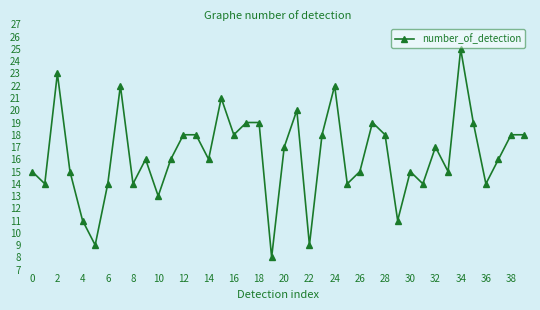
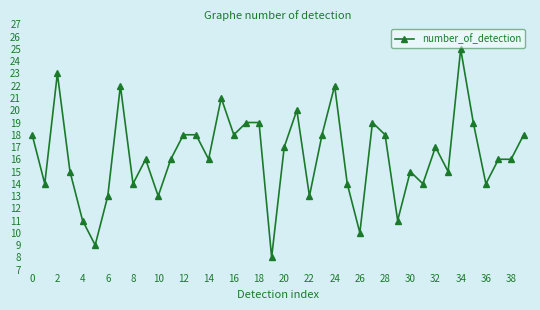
  {
-   "0": 15,
+   "0": 18,
    "2": 23,
    "4": 11,
-   "6": 14,
+   "6": 13,
    "8": 14,
    "10": 13,
    "12": 18,
    "14": 16,
    "16": 18,
    "18": 19,
    "20": 17,
-   "22": 9,
+   "22": 13,
    "24": 22,
-   "26": 15,
+   "26": 10,
    "28": 18,
    "30": 15,
    "32": 17,
    "34": 25,
    "36": 14,
-   "38": 18
+   "38": 16
  }
